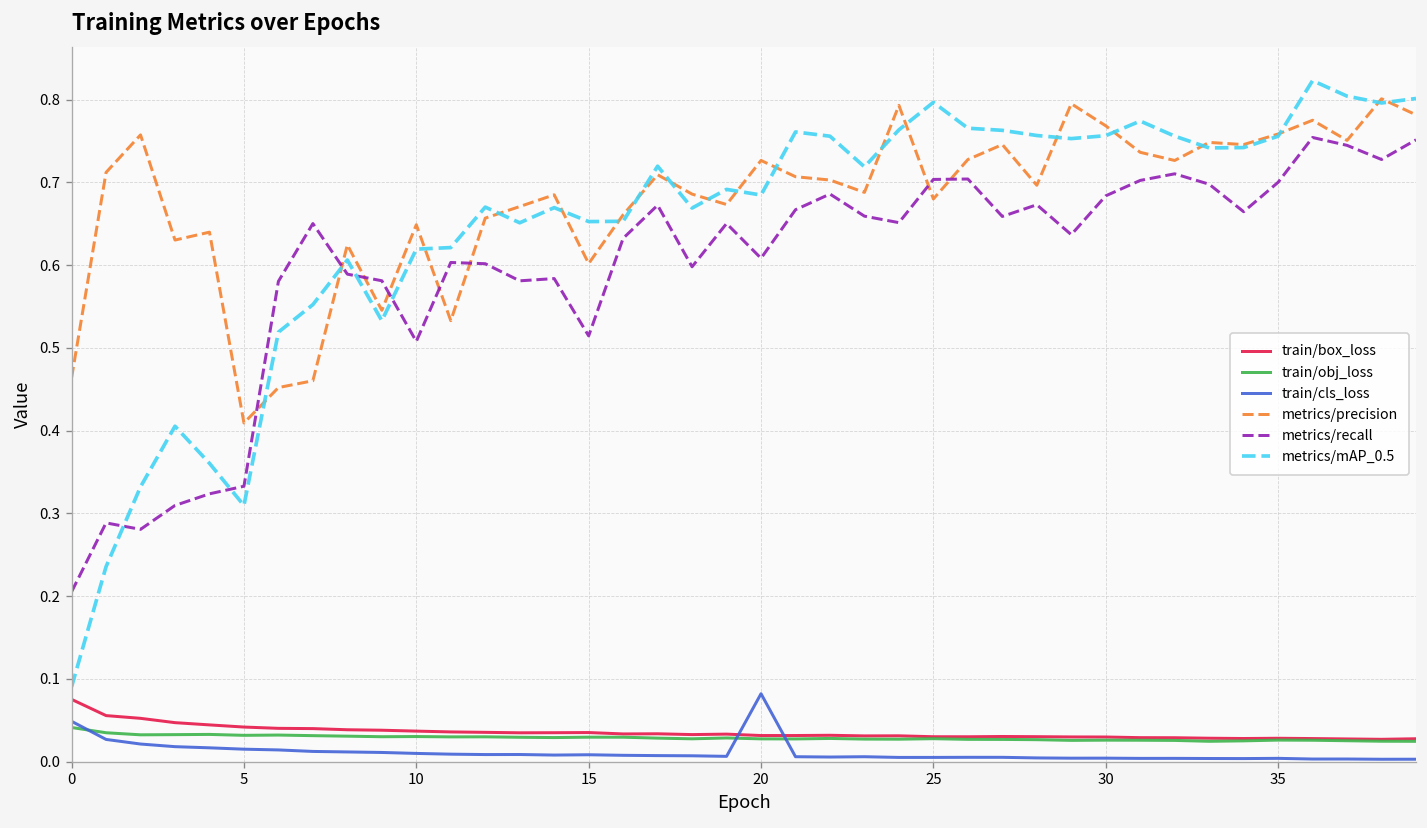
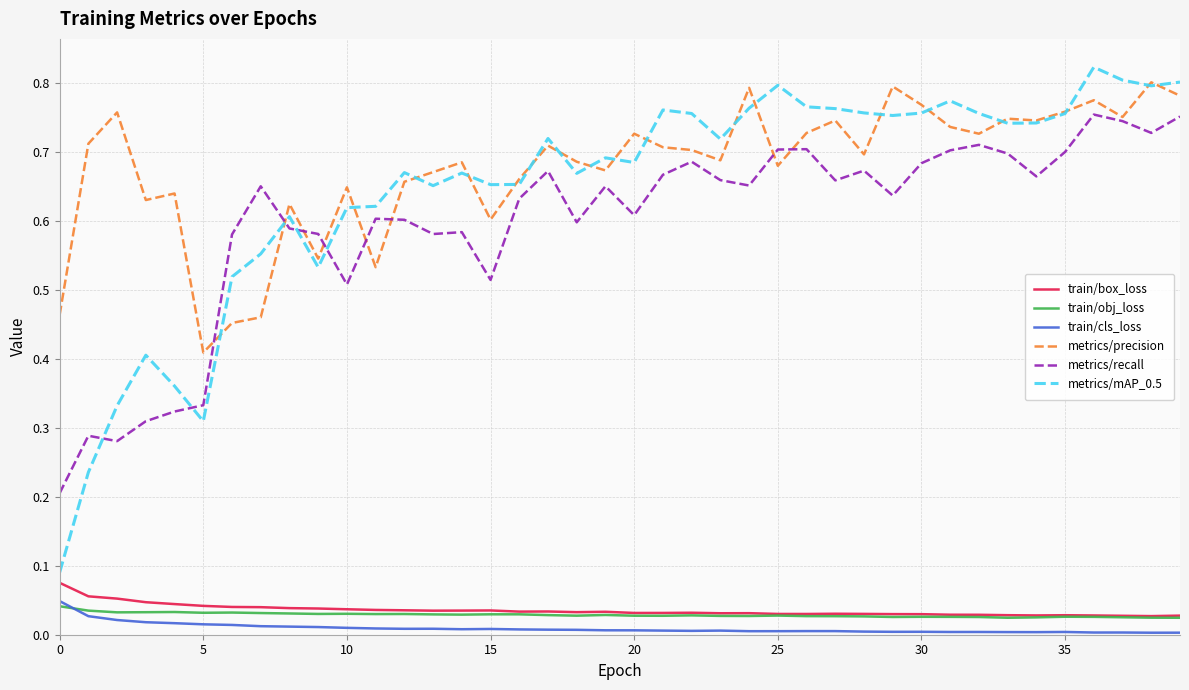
  {
    "train/box_loss": {
      "0": 0.08,
      "5": 0.04,
      "10": 0.04,
      "15": 0.04,
      "20": 0.03,
      "30": 0.03
    },
    "train/obj_loss": {
      "0": 0.04,
      "5": 0.03,
      "10": 0.03,
      "15": 0.03,
      "20": 0.03,
      "30": 0.03
    },
    "train/cls_loss": {
      "0": 0.05,
      "5": 0.02,
      "10": 0.01,
      "15": 0.01,
-     "20": 0.08,
+     "20": 0.01,
      "25": 0.01,
      "30": 0.00,
      "35": 0.00
    },
    "metrics/precision": {
      "0": 0.46,
      "5": 0.41,
      "10": 0.65,
      "15": 0.60,
      "20": 0.73,
      "25": 0.68,
      "30": 0.77
    },
    "metrics/recall": {
      "0": 0.21,
      "5": 0.33,
      "10": 0.51,
      "15": 0.51,
      "20": 0.61,
      "25": 0.70,
      "30": 0.68,
      "35": 0.70
    },
    "metrics/mAP_0.5": {
      "0": 0.09,
      "5": 0.31,
      "10": 0.62,
      "15": 0.65,
      "20": 0.68,
      "25": 0.80,
      "30": 0.76
    }
  }
